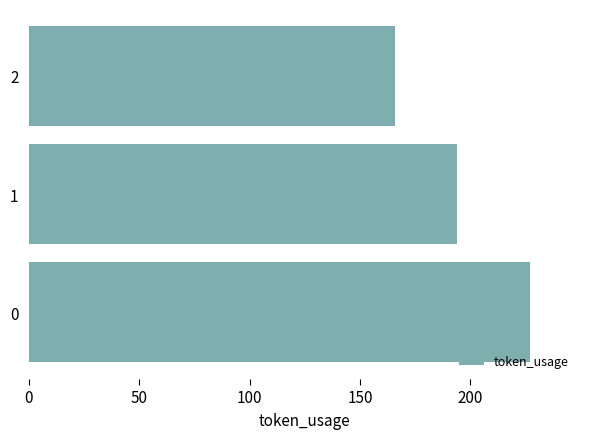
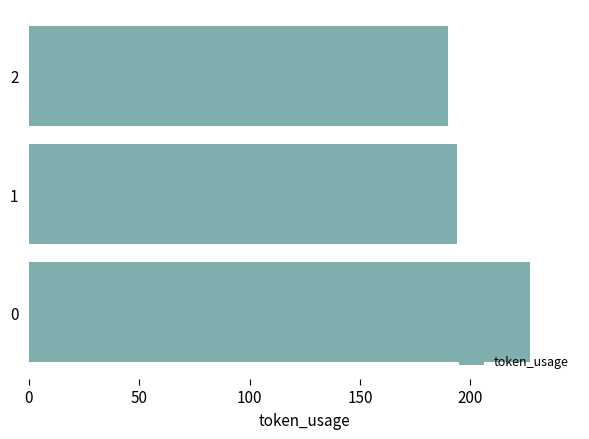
  {
-   "2": 166,
+   "2": 190,
    "1": 194,
    "0": 227
  }
